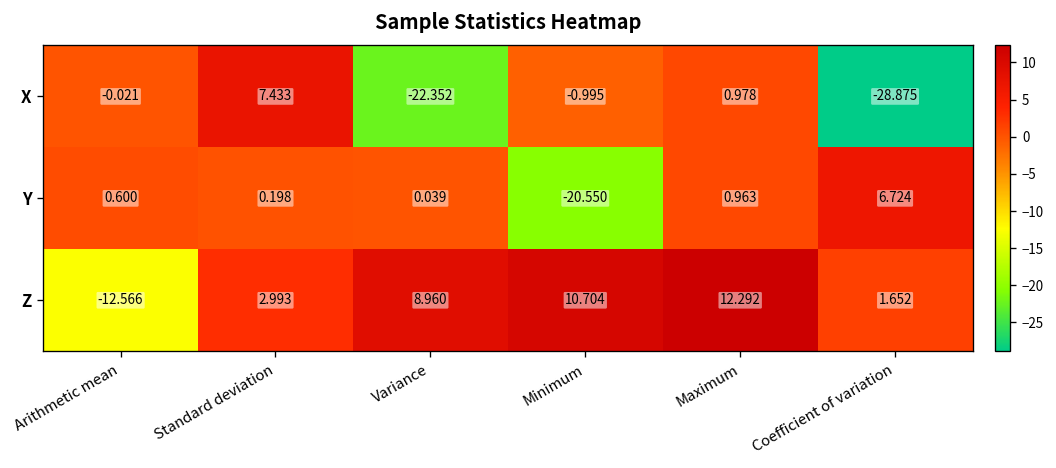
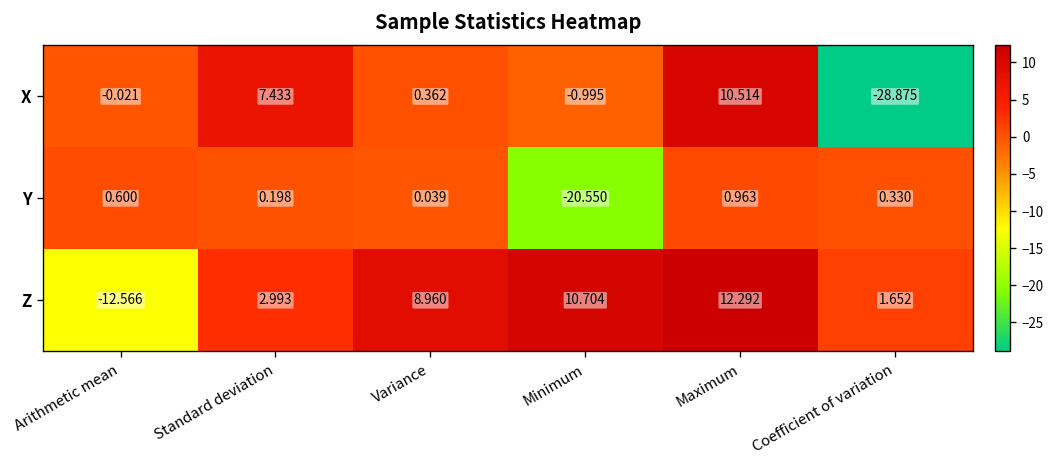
  {
    "X": {
-     "Variance": -22.352,
-     "Maximum": 0.978
+     "Variance": 0.362,
+     "Maximum": 10.514
    },
    "Y": {
-     "Coefficient of variation": 6.724
+     "Coefficient of variation": 0.330
    }
  }
